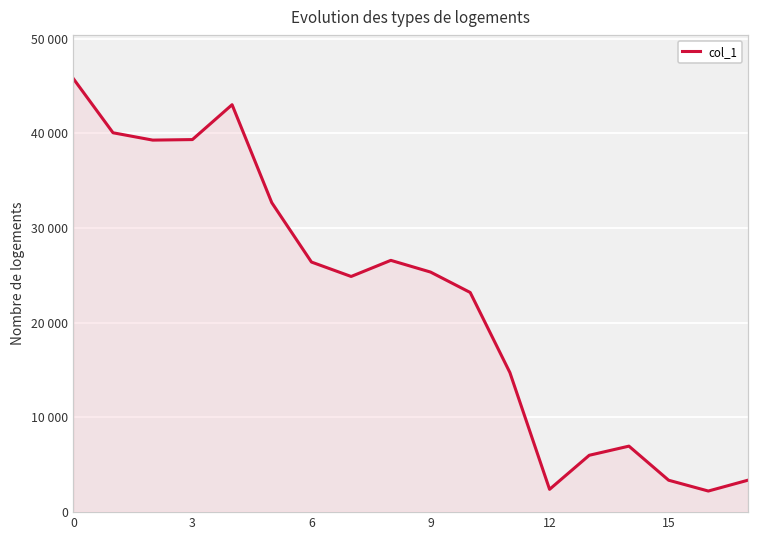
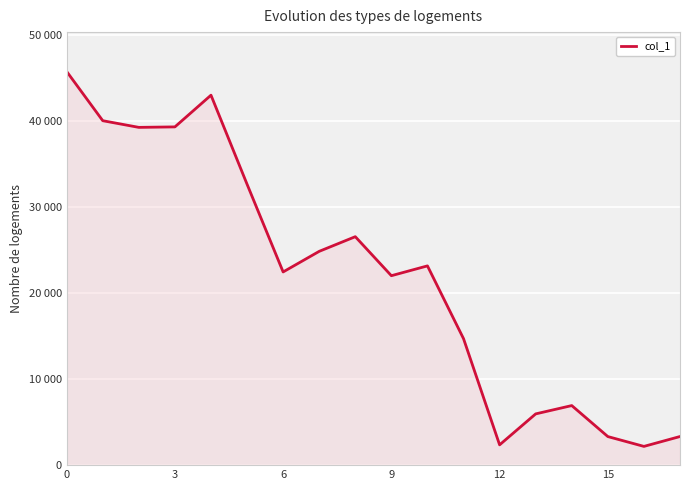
  {
    "0": 46000,
    "3": 39000,
-   "6": 26000,
-   "9": 25000,
+   "6": 22000,
+   "9": 22000,
    "12": 2000,
    "15": 3000
  }
